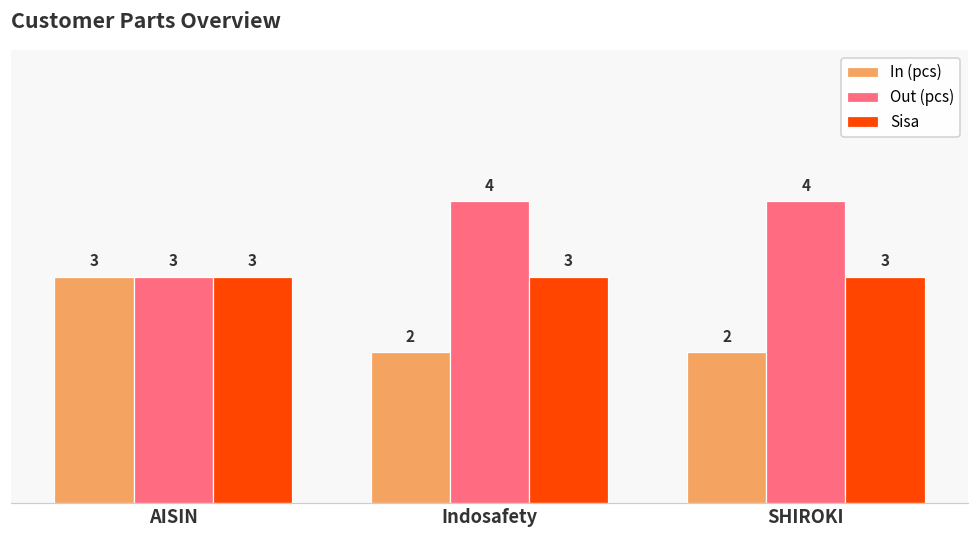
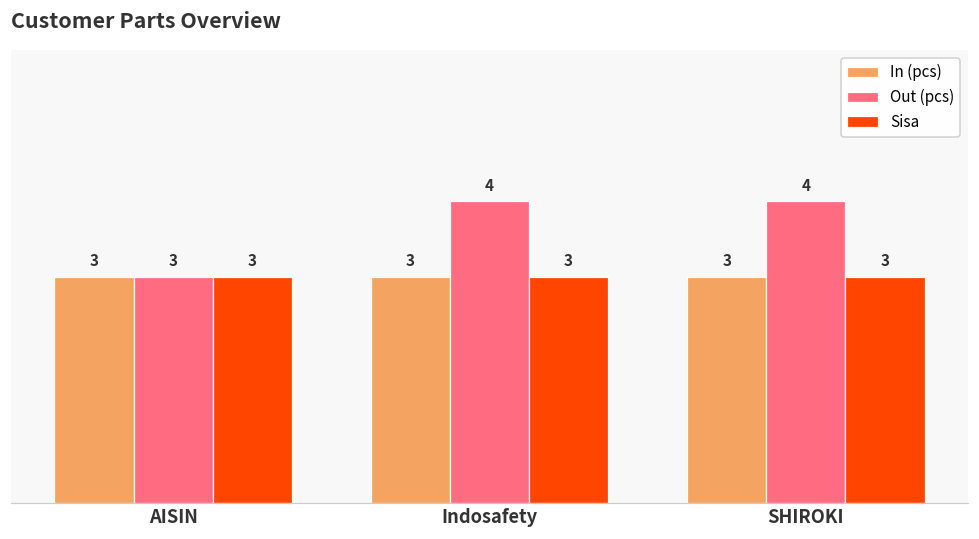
  {
    "In (pcs)": {
      "AISIN": 3,
-     "Indosafety": 2,
-     "SHIROKI": 2
+     "Indosafety": 3,
+     "SHIROKI": 3
    },
    "Out (pcs)": {
      "AISIN": 3,
      "Indosafety": 4,
      "SHIROKI": 4
    },
    "Sisa": {
      "AISIN": 3,
      "Indosafety": 3,
      "SHIROKI": 3
    }
  }
